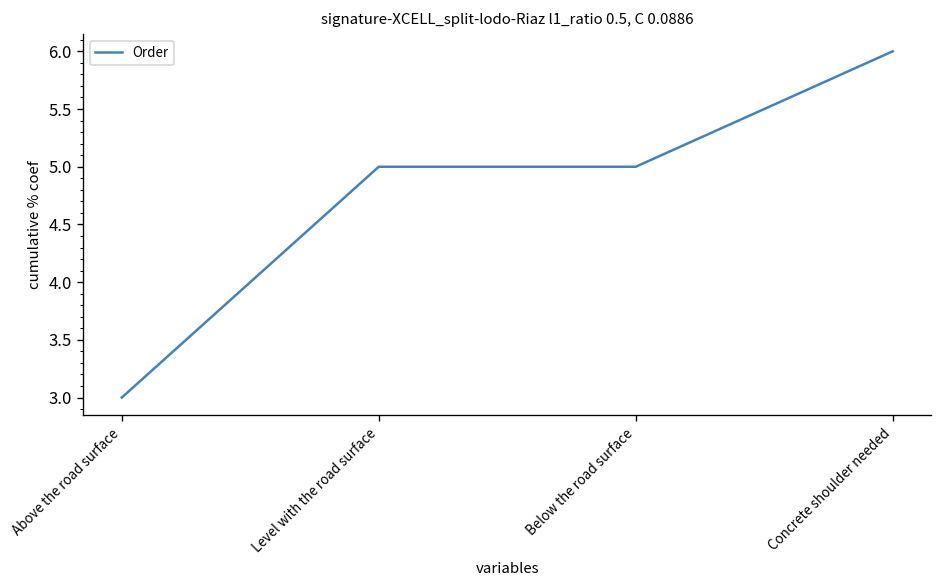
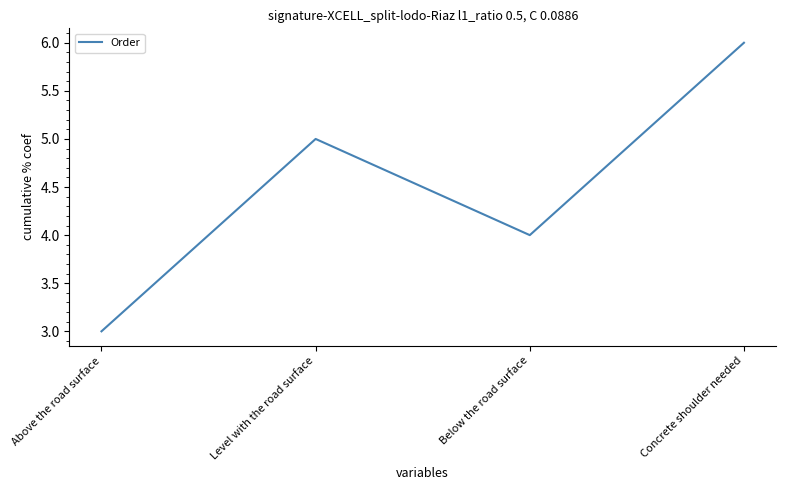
  {
    "Above the road surface": 3,
    "Level with the road surface": 5,
-   "Below the road surface": 5,
+   "Below the road surface": 4,
    "Concrete shoulder needed": 6
  }
